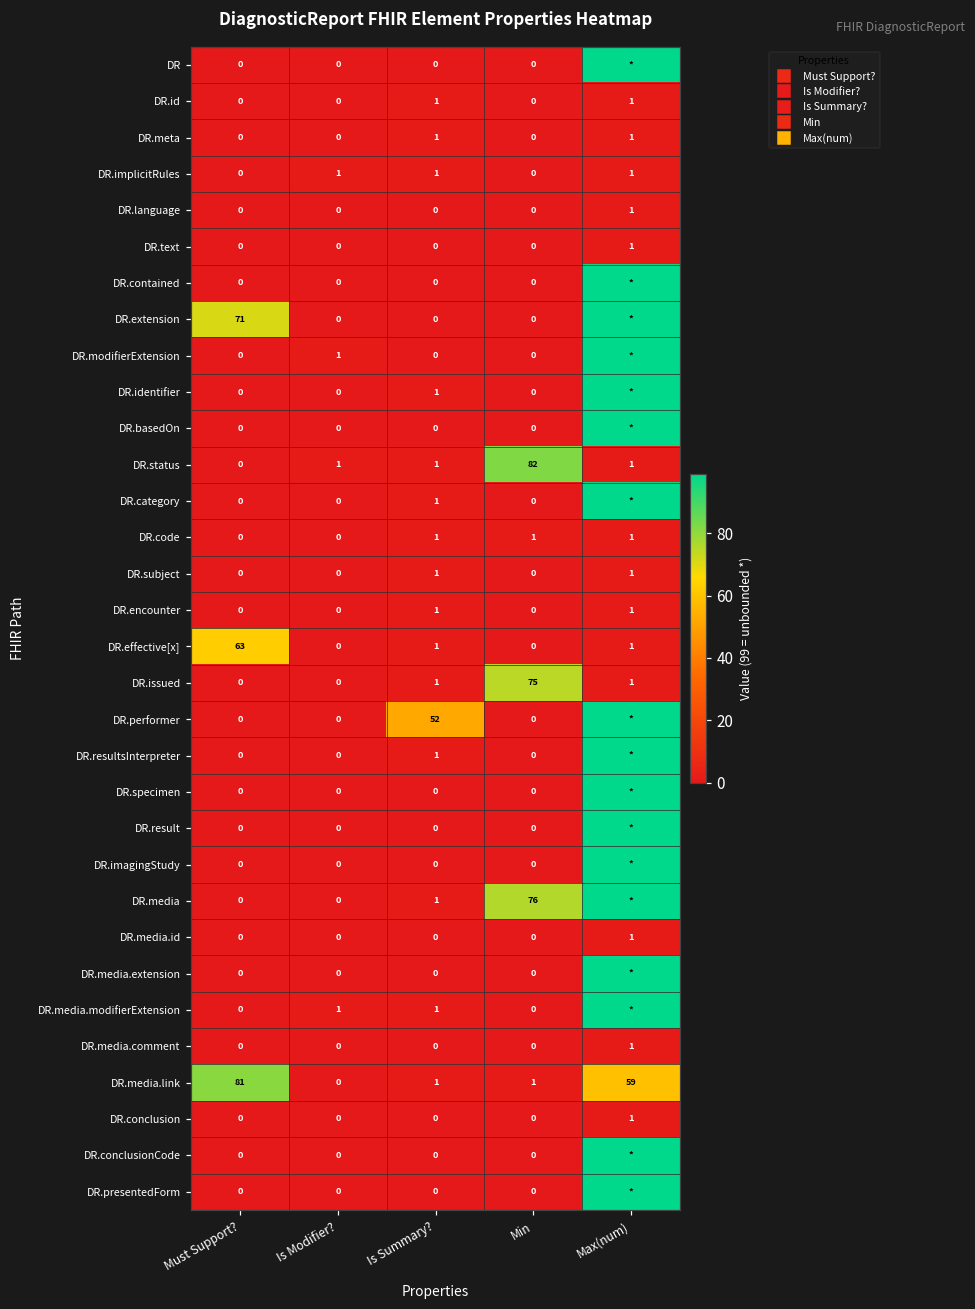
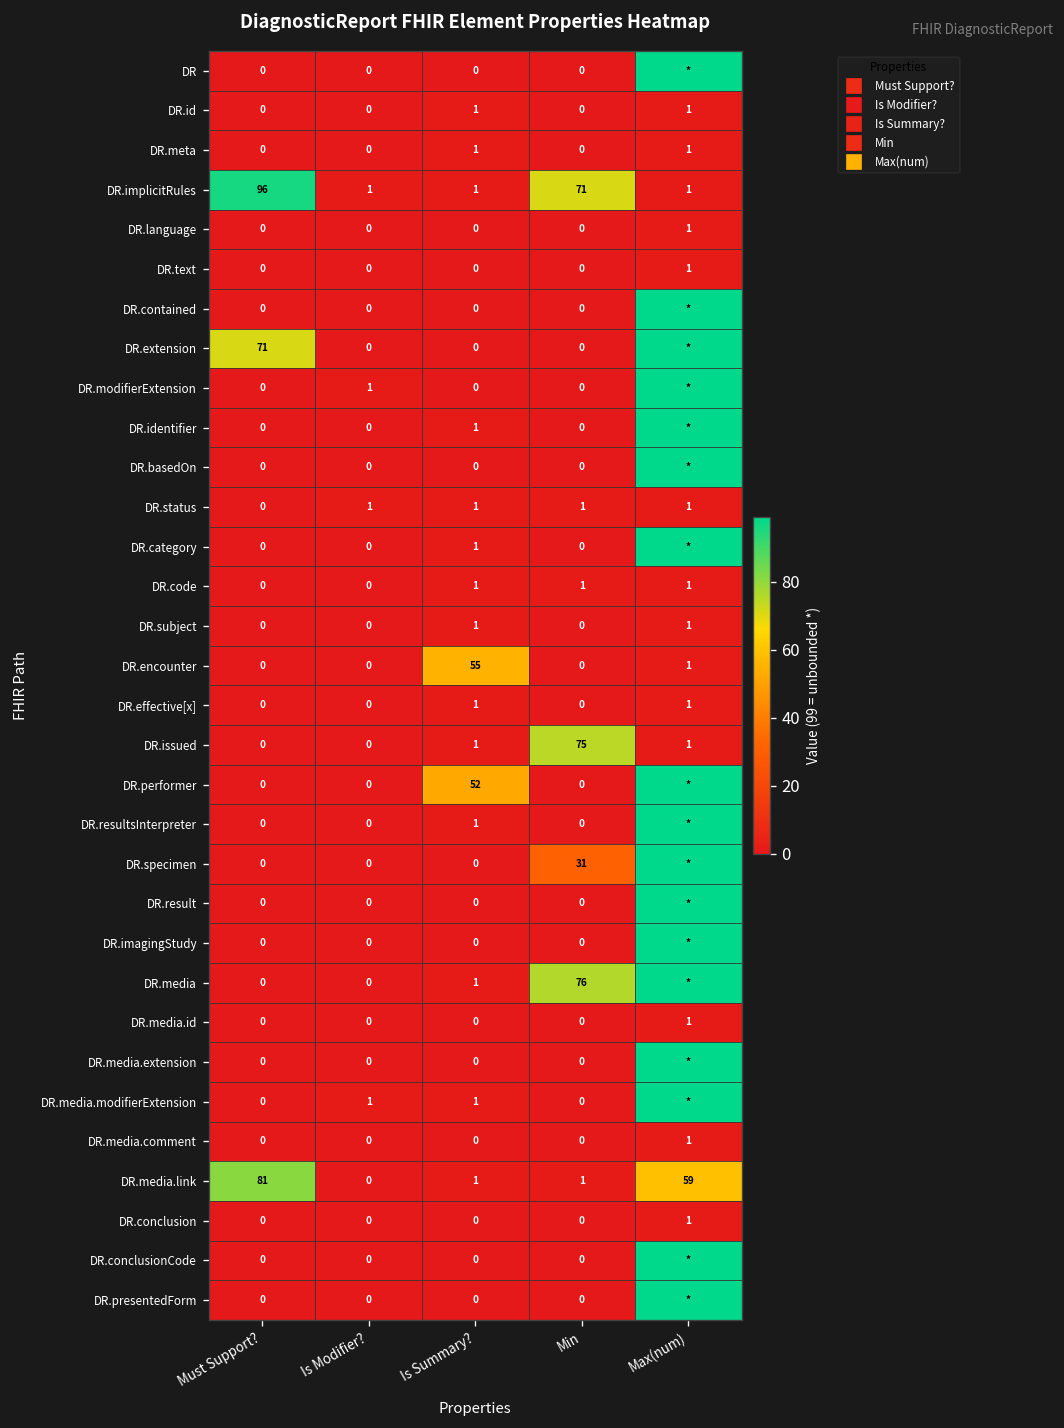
  {
    "DR": {
      "Must Support?": 0,
      "Is Modifier?": 0,
      "Is Summary?": 0,
      "Min": 0
    },
    "DR.id": {
      "Must Support?": 0,
      "Is Modifier?": 0,
      "Is Summary?": 1,
      "Min": 0,
      "Max(num)": 1
    },
    "DR.meta": {
      "Must Support?": 0,
      "Is Modifier?": 0,
      "Is Summary?": 1,
      "Min": 0,
      "Max(num)": 1
    },
    "DR.implicitRules": {
-     "Must Support?": 0,
+     "Must Support?": 96,
      "Is Modifier?": 1,
      "Is Summary?": 1,
-     "Min": 0,
+     "Min": 71,
      "Max(num)": 1
    },
    "DR.language": {
      "Must Support?": 0,
      "Is Modifier?": 0,
      "Is Summary?": 0,
      "Min": 0,
      "Max(num)": 1
    },
    "DR.text": {
      "Must Support?": 0,
      "Is Modifier?": 0,
      "Is Summary?": 0,
      "Min": 0,
      "Max(num)": 1
    },
    "DR.contained": {
      "Must Support?": 0,
      "Is Modifier?": 0,
      "Is Summary?": 0,
      "Min": 0
    },
    "DR.extension": {
      "Must Support?": 71,
      "Is Modifier?": 0,
      "Is Summary?": 0,
      "Min": 0
    },
    "DR.modifierExtension": {
      "Must Support?": 0,
      "Is Modifier?": 1,
      "Is Summary?": 0,
      "Min": 0
    },
    "DR.identifier": {
      "Must Support?": 0,
      "Is Modifier?": 0,
      "Is Summary?": 1,
      "Min": 0
    },
    "DR.basedOn": {
      "Must Support?": 0,
      "Is Modifier?": 0,
      "Is Summary?": 0,
      "Min": 0
    },
    "DR.status": {
      "Must Support?": 0,
      "Is Modifier?": 1,
      "Is Summary?": 1,
-     "Min": 82,
+     "Min": 1,
      "Max(num)": 1
    },
    "DR.category": {
      "Must Support?": 0,
      "Is Modifier?": 0,
      "Is Summary?": 1,
      "Min": 0
    },
    "DR.code": {
      "Must Support?": 0,
      "Is Modifier?": 0,
      "Is Summary?": 1,
      "Min": 1,
      "Max(num)": 1
    },
    "DR.subject": {
      "Must Support?": 0,
      "Is Modifier?": 0,
      "Is Summary?": 1,
      "Min": 0,
      "Max(num)": 1
    },
    "DR.encounter": {
      "Must Support?": 0,
      "Is Modifier?": 0,
-     "Is Summary?": 1,
+     "Is Summary?": 55,
      "Min": 0,
      "Max(num)": 1
    },
    "DR.effective[x]": {
-     "Must Support?": 63,
+     "Must Support?": 0,
      "Is Modifier?": 0,
      "Is Summary?": 1,
      "Min": 0,
      "Max(num)": 1
    },
    "DR.issued": {
      "Must Support?": 0,
      "Is Modifier?": 0,
      "Is Summary?": 1,
      "Min": 75,
      "Max(num)": 1
    },
    "DR.performer": {
      "Must Support?": 0,
      "Is Modifier?": 0,
      "Is Summary?": 52,
      "Min": 0
    },
    "DR.resultsInterpreter": {
      "Must Support?": 0,
      "Is Modifier?": 0,
      "Is Summary?": 1,
      "Min": 0
    },
    "DR.specimen": {
      "Must Support?": 0,
      "Is Modifier?": 0,
      "Is Summary?": 0,
-     "Min": 0
+     "Min": 31
    },
    "DR.result": {
      "Must Support?": 0,
      "Is Modifier?": 0,
      "Is Summary?": 0,
      "Min": 0
    },
    "DR.imagingStudy": {
      "Must Support?": 0,
      "Is Modifier?": 0,
      "Is Summary?": 0,
      "Min": 0
    },
    "DR.media": {
      "Must Support?": 0,
      "Is Modifier?": 0,
      "Is Summary?": 1,
      "Min": 76
    },
    "DR.media.id": {
      "Must Support?": 0,
      "Is Modifier?": 0,
      "Is Summary?": 0,
      "Min": 0,
      "Max(num)": 1
    },
    "DR.media.extension": {
      "Must Support?": 0,
      "Is Modifier?": 0,
      "Is Summary?": 0,
      "Min": 0
    },
    "DR.media.modifierExtension": {
      "Must Support?": 0,
      "Is Modifier?": 1,
      "Is Summary?": 1,
      "Min": 0
    },
    "DR.media.comment": {
      "Must Support?": 0,
      "Is Modifier?": 0,
      "Is Summary?": 0,
      "Min": 0,
      "Max(num)": 1
    },
    "DR.media.link": {
      "Must Support?": 81,
      "Is Modifier?": 0,
      "Is Summary?": 1,
      "Min": 1,
      "Max(num)": 59
    },
    "DR.conclusion": {
      "Must Support?": 0,
      "Is Modifier?": 0,
      "Is Summary?": 0,
      "Min": 0,
      "Max(num)": 1
    },
    "DR.conclusionCode": {
      "Must Support?": 0,
      "Is Modifier?": 0,
      "Is Summary?": 0,
      "Min": 0
    },
    "DR.presentedForm": {
      "Must Support?": 0,
      "Is Modifier?": 0,
      "Is Summary?": 0,
      "Min": 0
    }
  }
